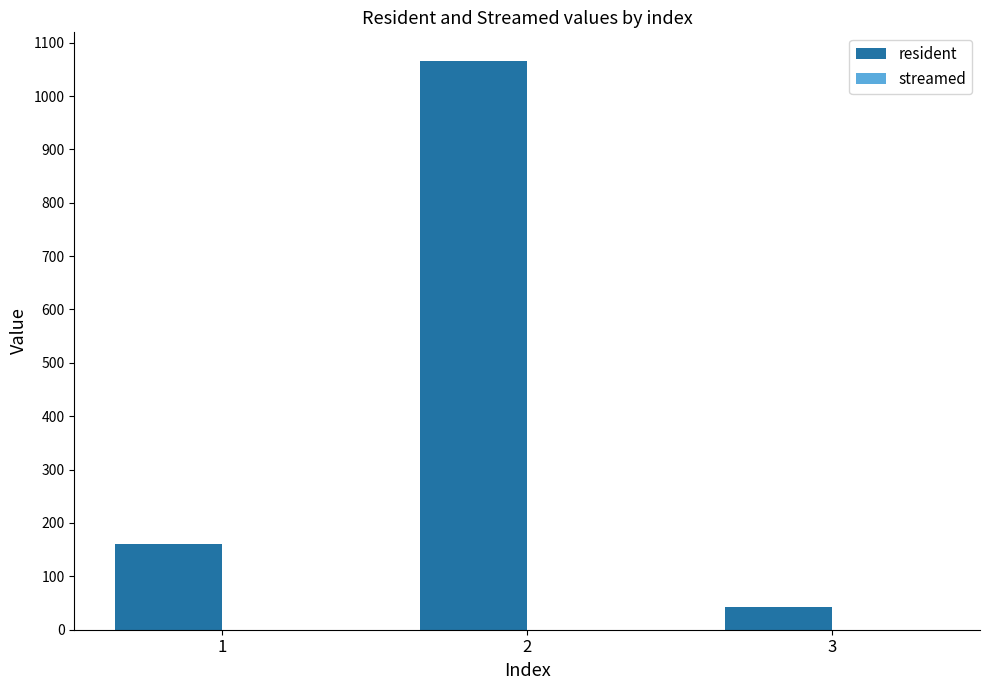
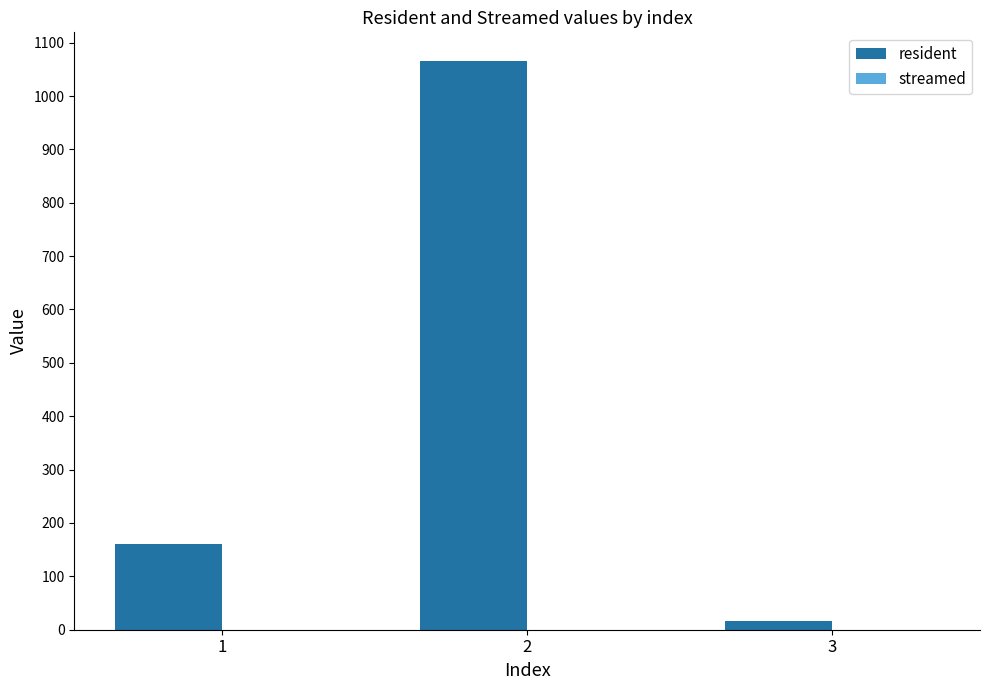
  {
    "resident": {
      "1": 160,
      "2": 1070,
-     "3": 40
+     "3": 20
    },
    "streamed": {
      "1": 0,
      "2": 0,
      "3": 0
    }
  }
